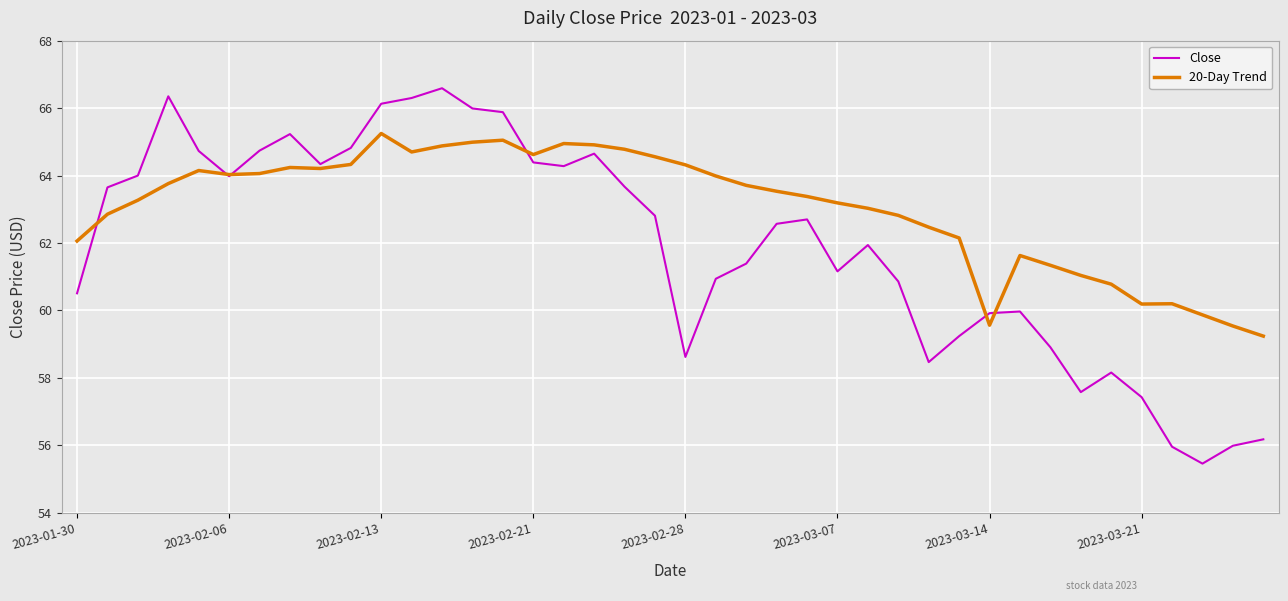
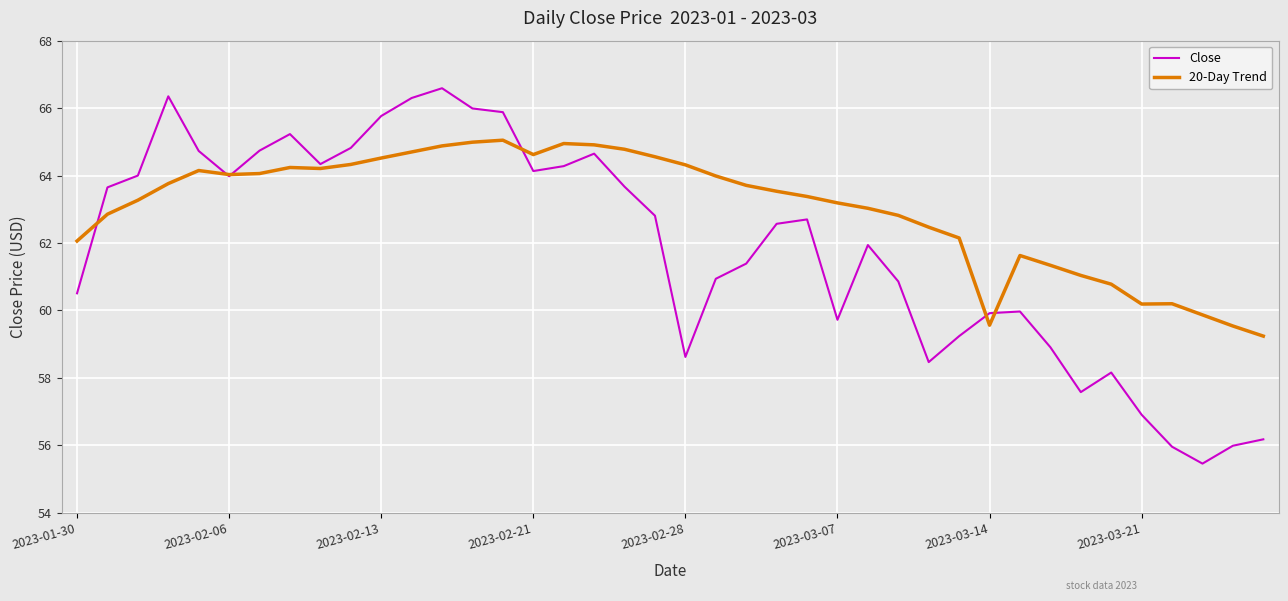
  {
    "Close": {
      "2023-01-30": 60.5,
-     "2023-02-13": 66.1,
-     "2023-02-21": 64.4,
+     "2023-02-13": 65.8,
+     "2023-02-21": 64.1,
      "2023-02-28": 58.6,
-     "2023-03-07": 61.2,
+     "2023-03-07": 59.7,
      "2023-03-14": 59.9,
-     "2023-03-21": 57.4
+     "2023-03-21": 56.9
    },
    "20-Day Trend": {
      "2023-01-30": 62.1,
-     "2023-02-13": 65.2,
+     "2023-02-13": 64.5,
      "2023-02-21": 64.6,
      "2023-02-28": 64.3,
      "2023-03-07": 63.2,
      "2023-03-14": 59.6,
      "2023-03-21": 60.2
    }
  }
